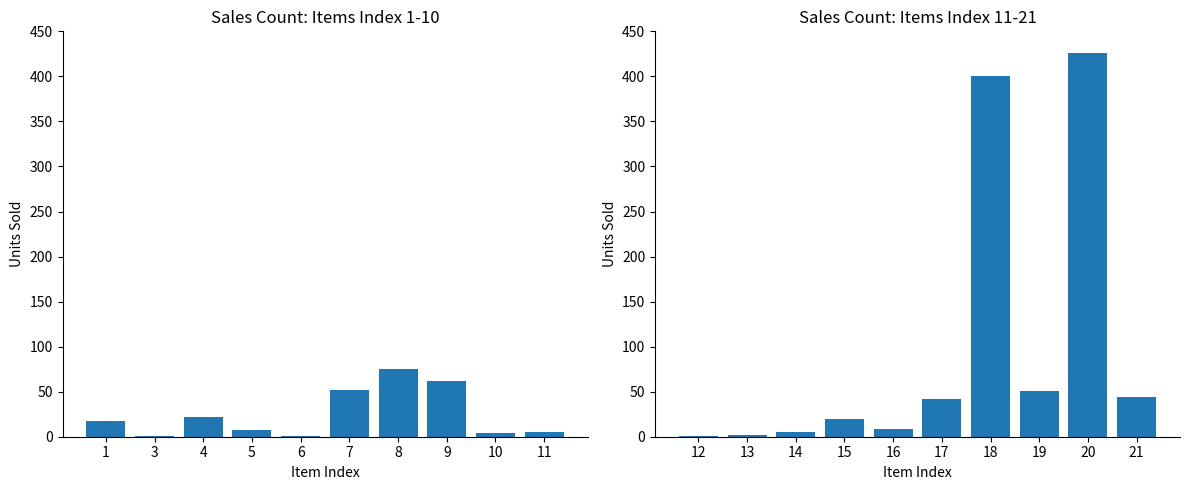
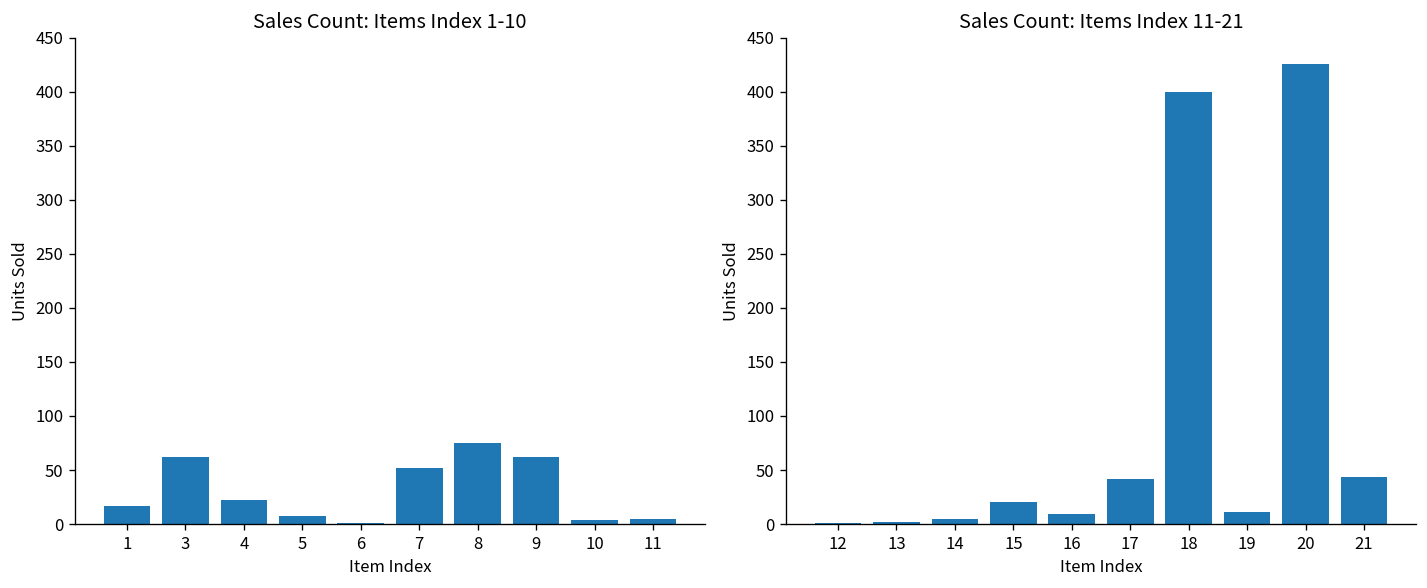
  {
    "Sales Count: Items Index 1-10": {
      "1": 20,
-     "3": 0,
+     "3": 60,
      "4": 20,
      "5": 10,
      "7": 50,
      "8": 80,
      "9": 60,
      "10": 0,
      "11": 10
    },
    "Sales Count: Items Index 11-21": {
      "14": 10,
      "15": 20,
      "16": 10,
      "17": 40,
      "18": 400,
-     "19": 50,
+     "19": 10,
      "20": 430,
      "21": 40
    }
  }
